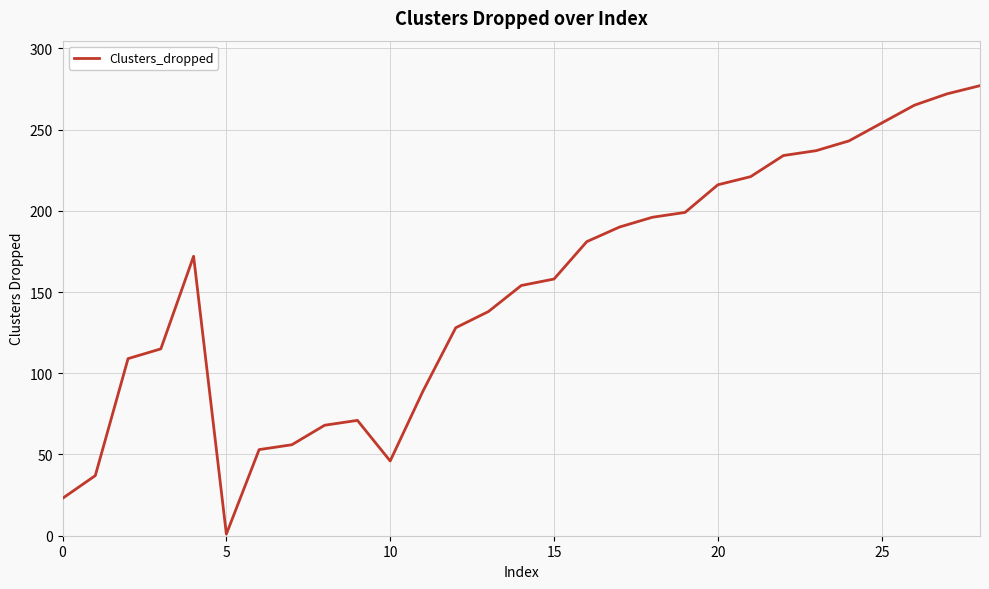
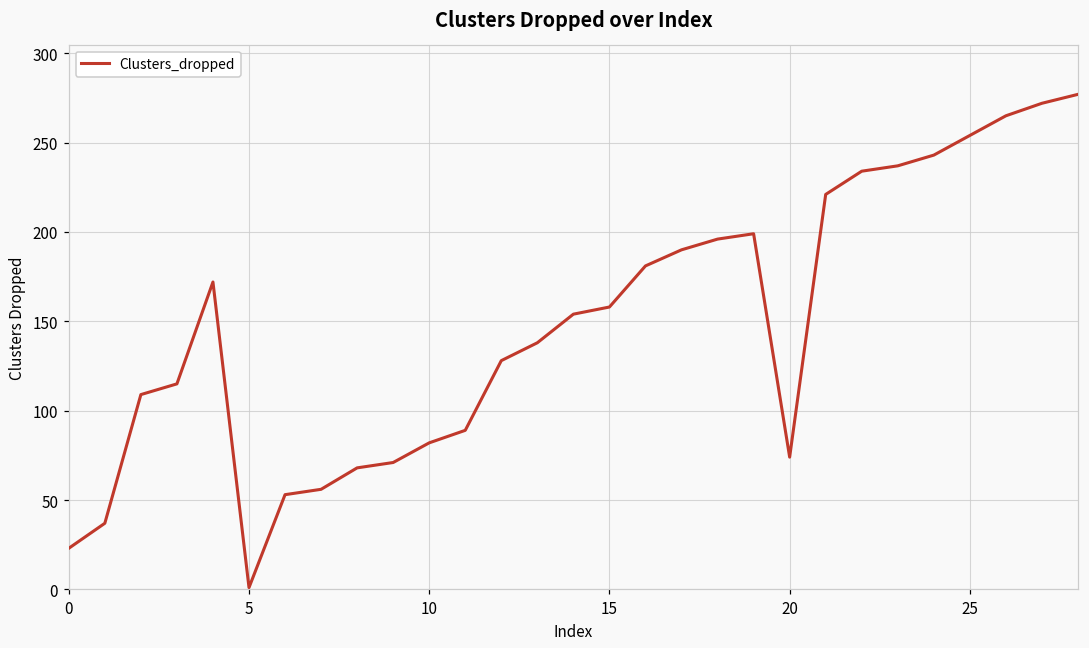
  {
    "0": 23,
    "5": 1,
-   "10": 46,
+   "10": 82,
    "15": 158,
-   "20": 216,
+   "20": 74,
    "25": 254
  }
